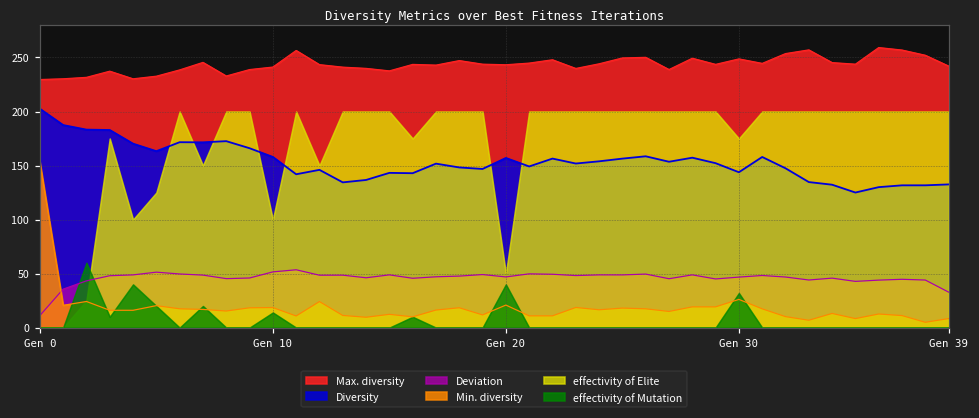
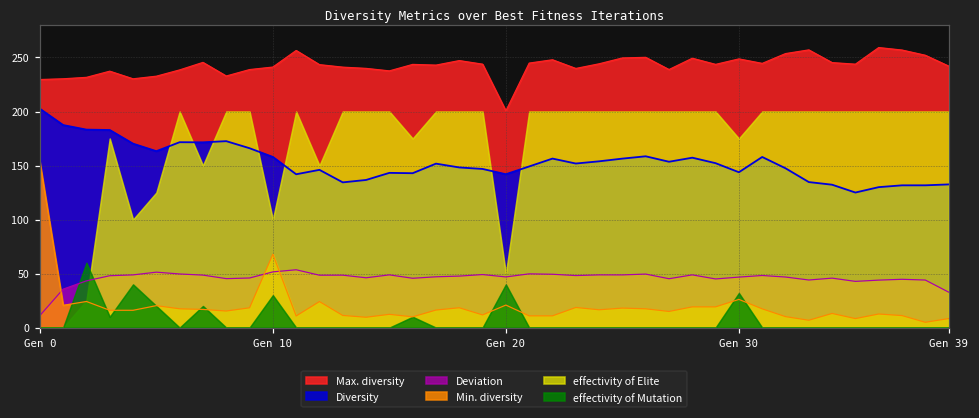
  {
    "Max. diversity": {
      "Gen 0": 230,
      "Gen 10": 240,
-     "Gen 20": 240,
+     "Gen 20": 200,
      "Gen 30": 250,
      "Gen 39": 240
    },
    "Diversity": {
      "Gen 0": 200,
      "Gen 10": 160,
-     "Gen 20": 160,
+     "Gen 20": 140,
      "Gen 30": 140,
      "Gen 39": 130
    },
    "Deviation": {
      "Gen 0": 10,
      "Gen 10": 50,
      "Gen 20": 50,
      "Gen 30": 50,
      "Gen 39": 30
    },
    "Min. diversity": {
      "Gen 0": 150,
-     "Gen 10": 20,
+     "Gen 10": 70,
      "Gen 20": 20,
      "Gen 30": 30,
      "Gen 39": 10
    },
    "effectivity of Elite": {
      "Gen 10": 100,
      "Gen 20": 50,
      "Gen 30": 180,
      "Gen 39": 200
    },
    "effectivity of Mutation": {
-     "Gen 10": 10,
+     "Gen 10": 30,
      "Gen 20": 40,
      "Gen 30": 30,
      "Gen 39": 0
    }
  }
